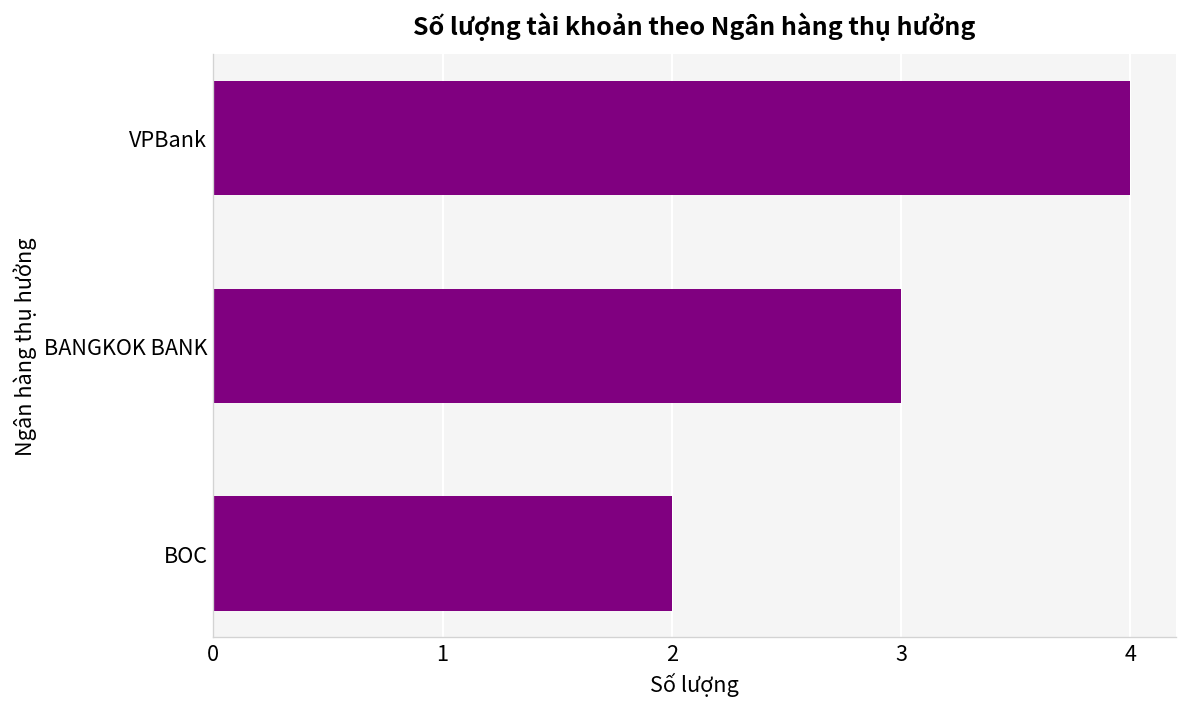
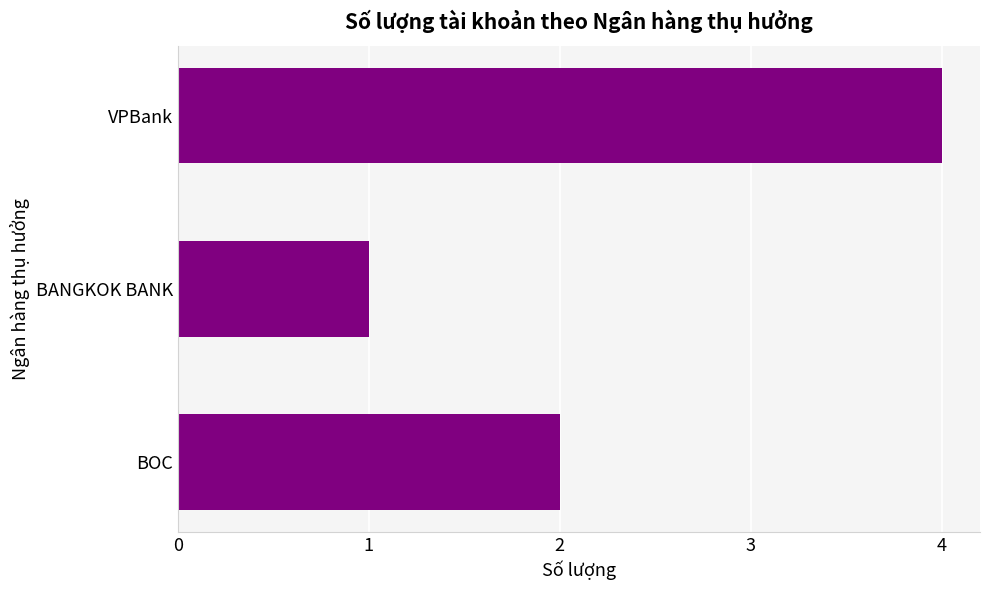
  {
    "VPBank": 4,
-   "BANGKOK BANK": 3,
+   "BANGKOK BANK": 1,
    "BOC": 2
  }
